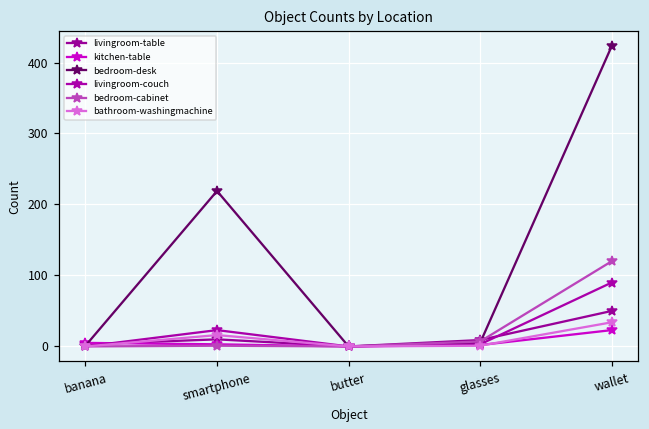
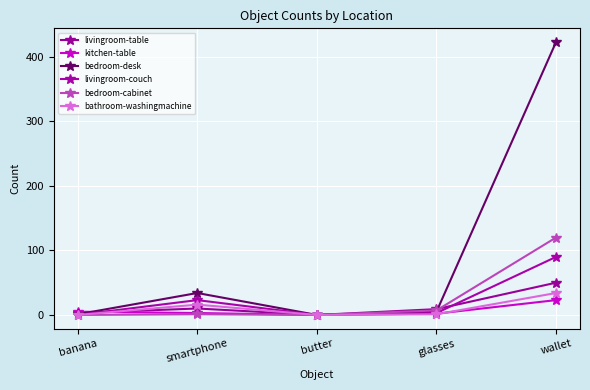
  {
    "bedroom-desk": {
-     "smartphone": 220,
+     "smartphone": 30,
      "wallet": 420
    }
  }
